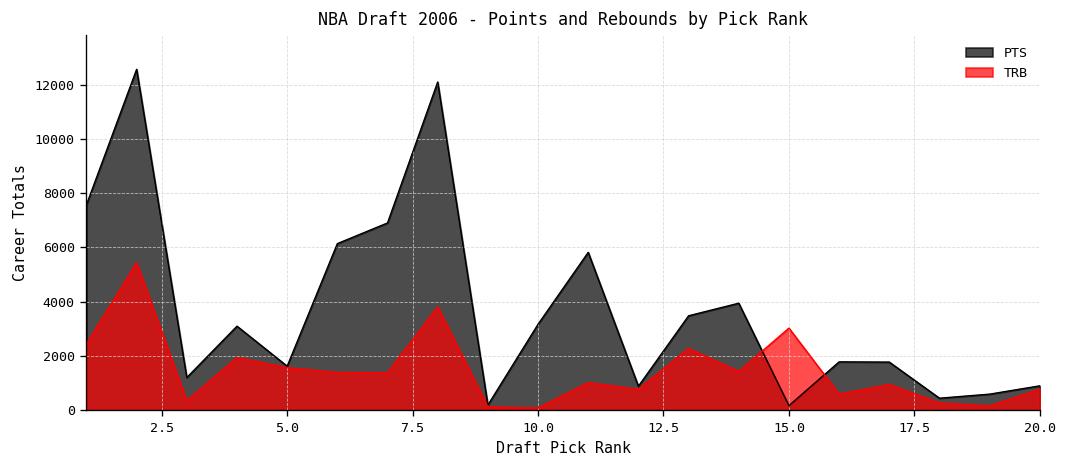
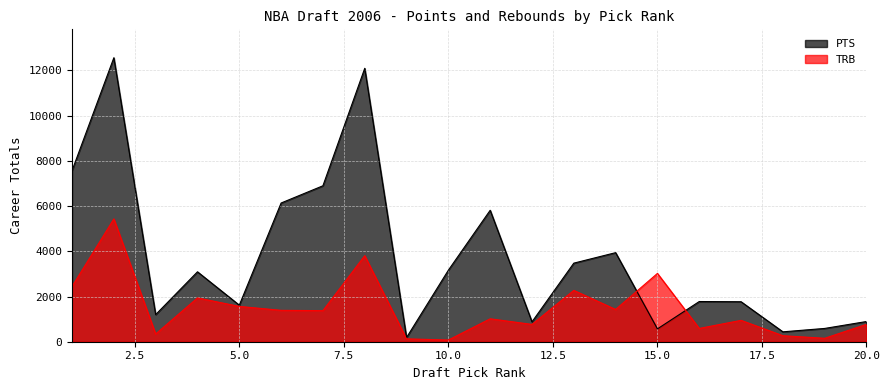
  {
    "PTS": {
      "10.0": 3200,
-     "15.0": 200,
+     "15.0": 600,
      "20.0": 900
    },
    "TRB": {
      "10.0": 100,
      "15.0": 3000,
      "20.0": 800
    }
  }
